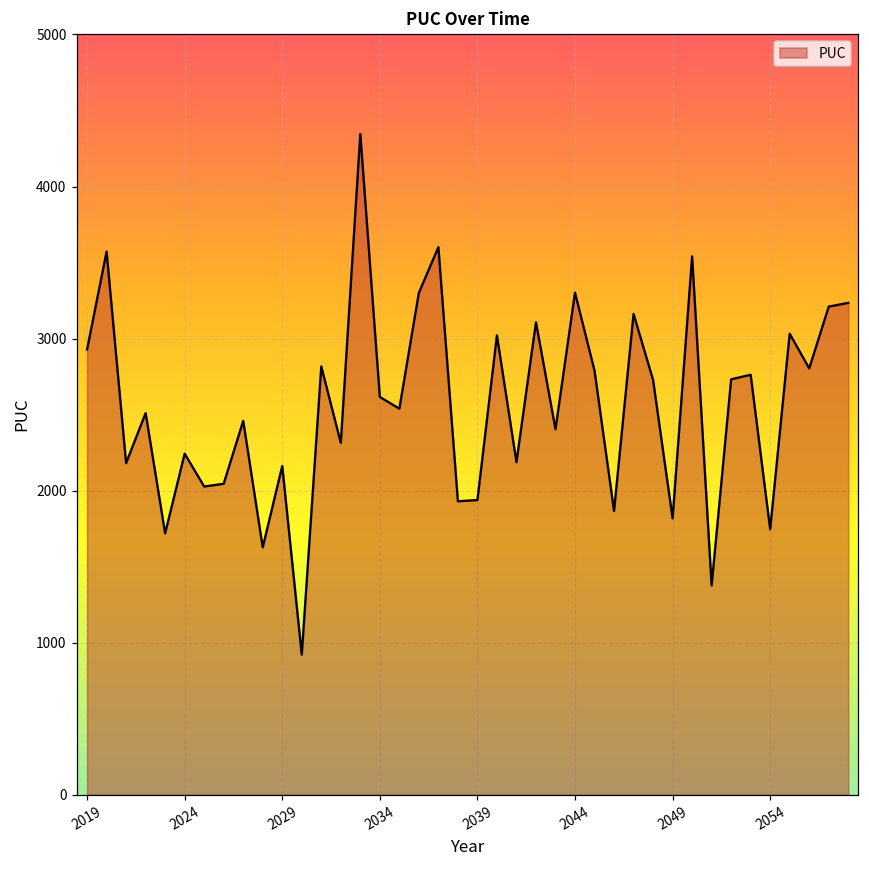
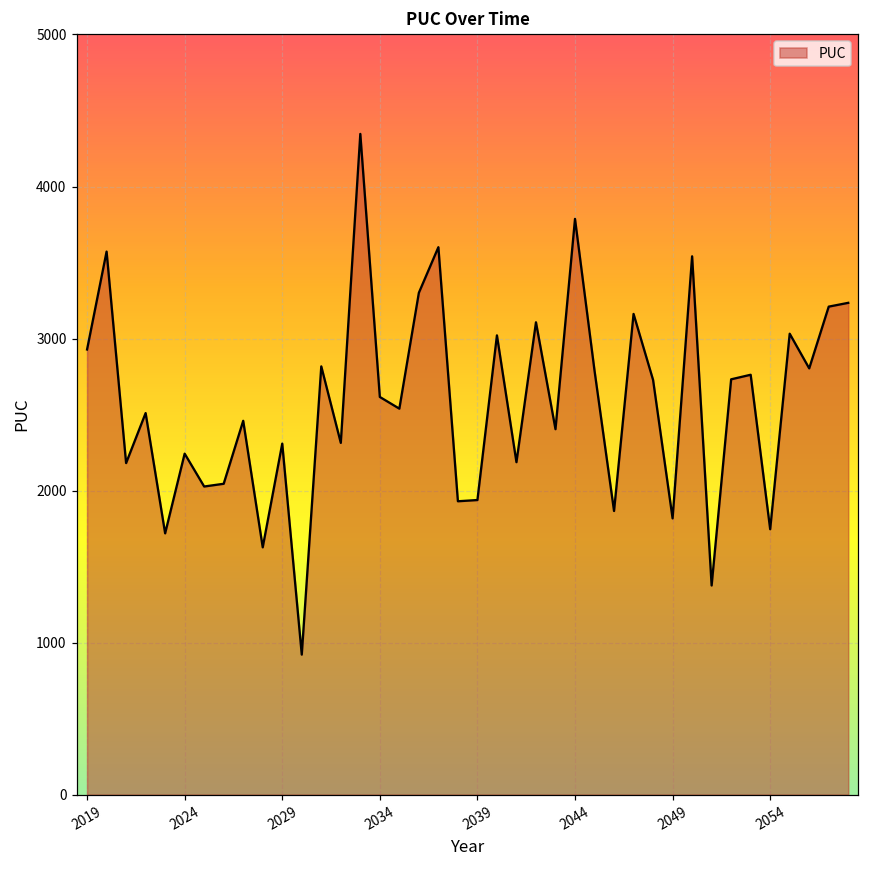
  {
    "2019": 2930,
    "2024": 2240,
-   "2029": 2160,
+   "2029": 2310,
    "2034": 2620,
    "2039": 1940,
-   "2044": 3300,
+   "2044": 3790,
    "2049": 1820,
    "2054": 1750
  }
